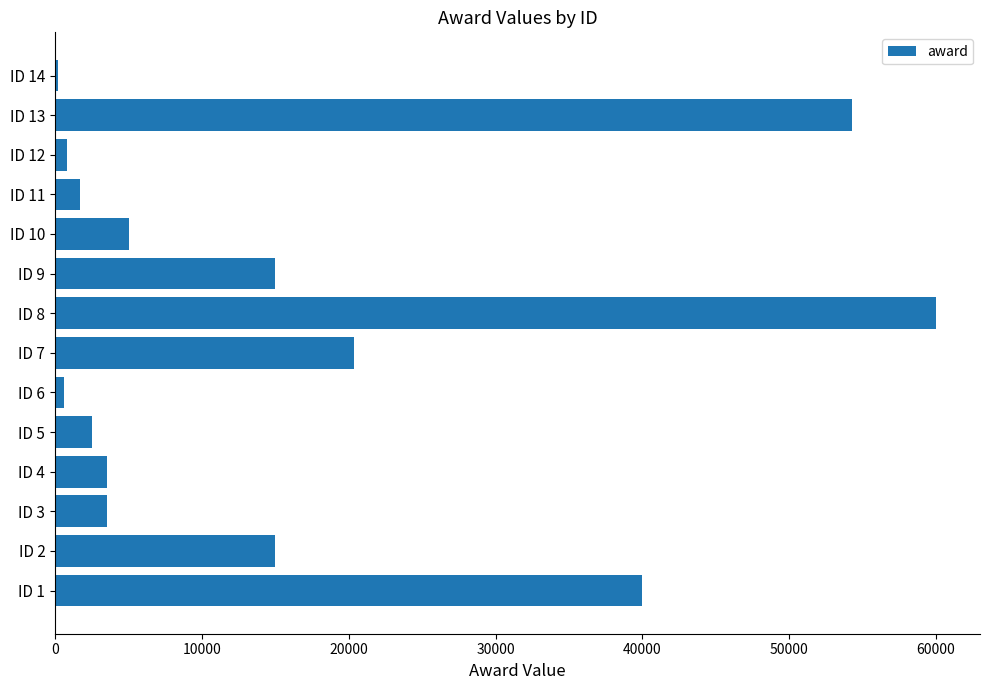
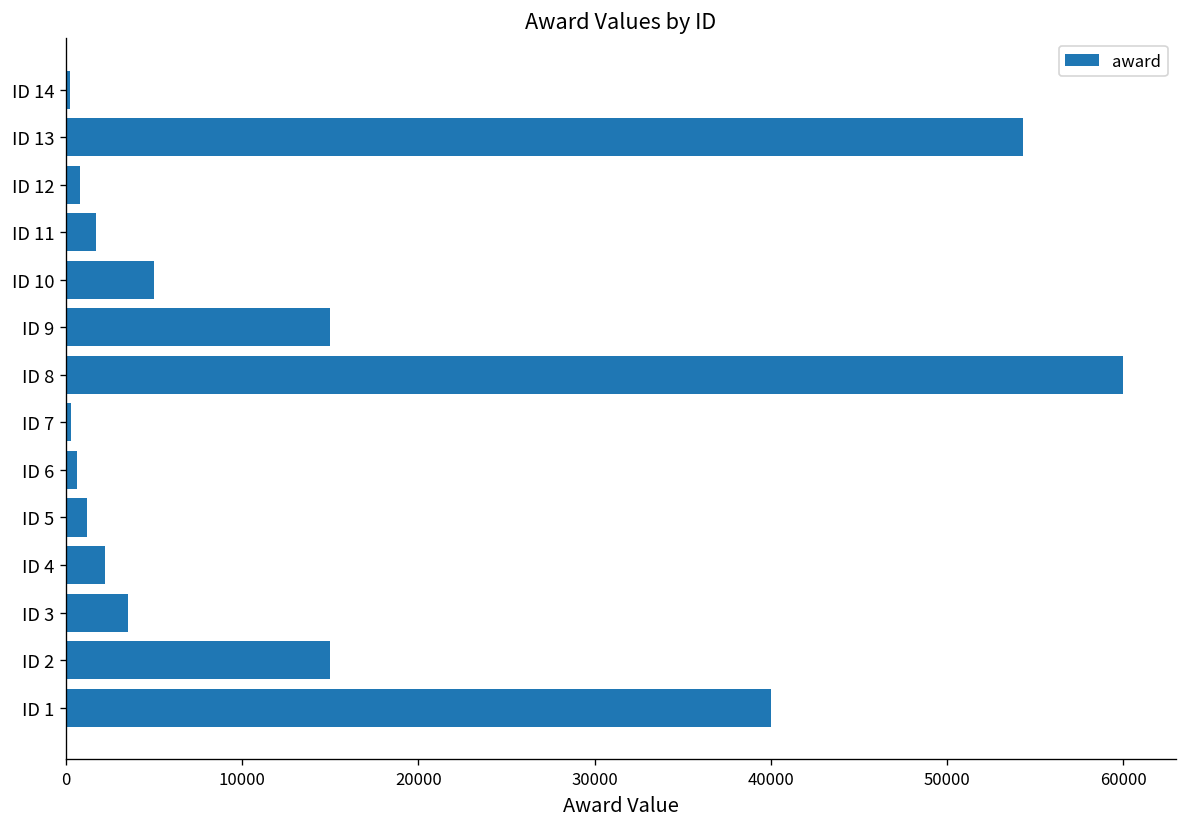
  {
    "ID 14": 200,
    "ID 13": 54300,
    "ID 12": 800,
    "ID 11": 1700,
    "ID 10": 5000,
    "ID 9": 15000,
    "ID 8": 60000,
-   "ID 7": 20400,
+   "ID 7": 300,
    "ID 6": 600,
-   "ID 5": 2500,
-   "ID 4": 3500,
+   "ID 5": 1200,
+   "ID 4": 2200,
    "ID 3": 3500,
    "ID 2": 15000,
    "ID 1": 40000
  }
